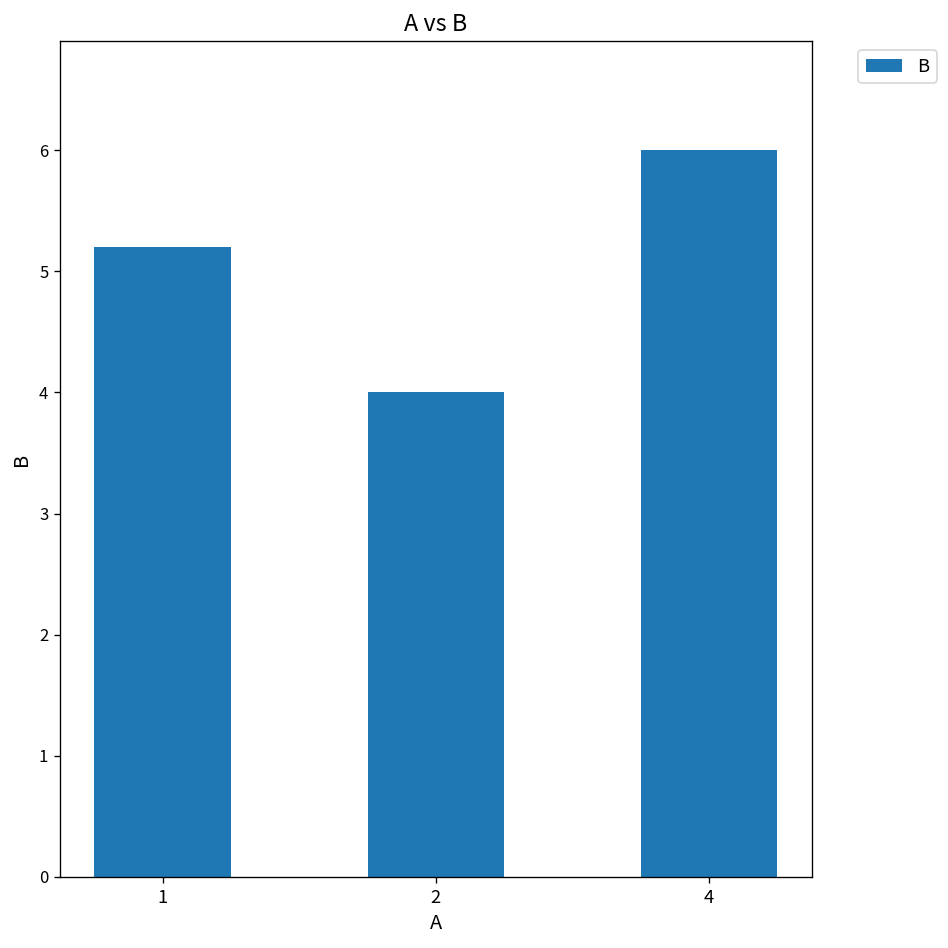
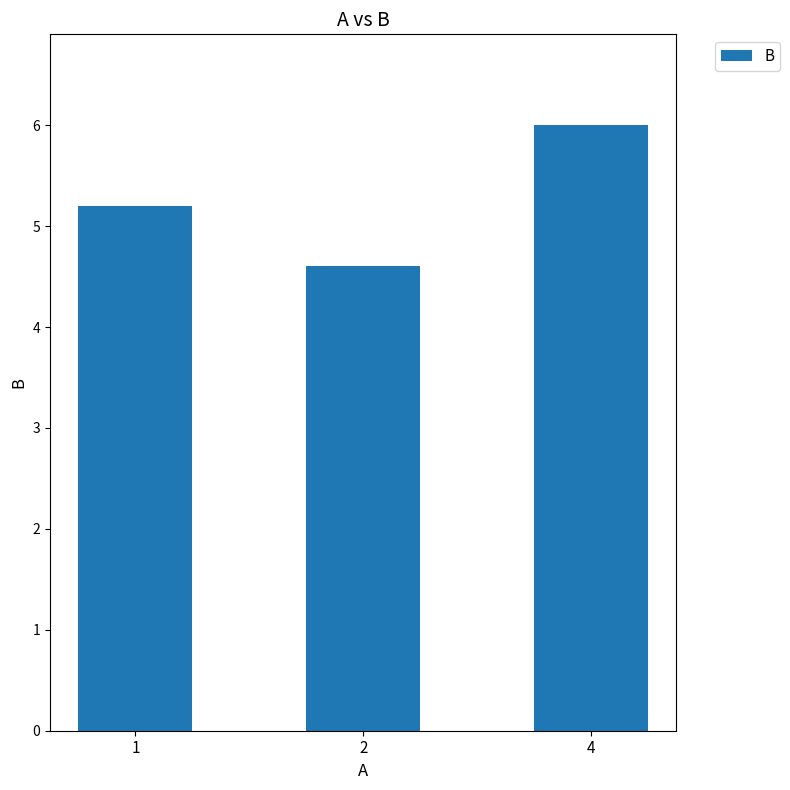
  {
    "1": 5.2,
-   "2": 4.0,
+   "2": 4.6,
    "4": 6.0
  }
